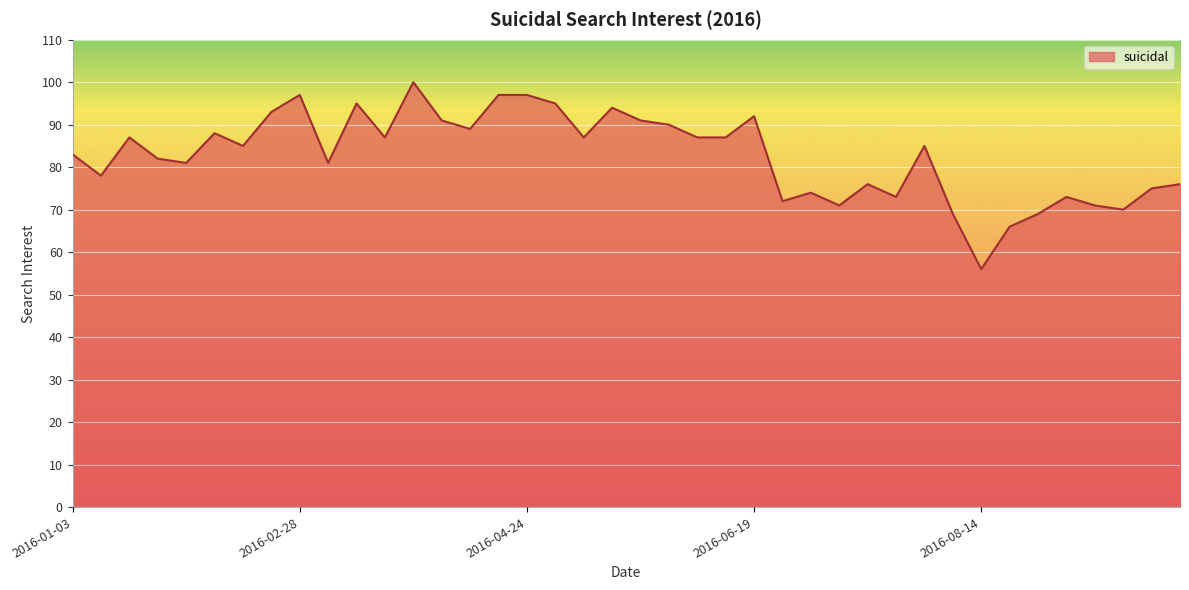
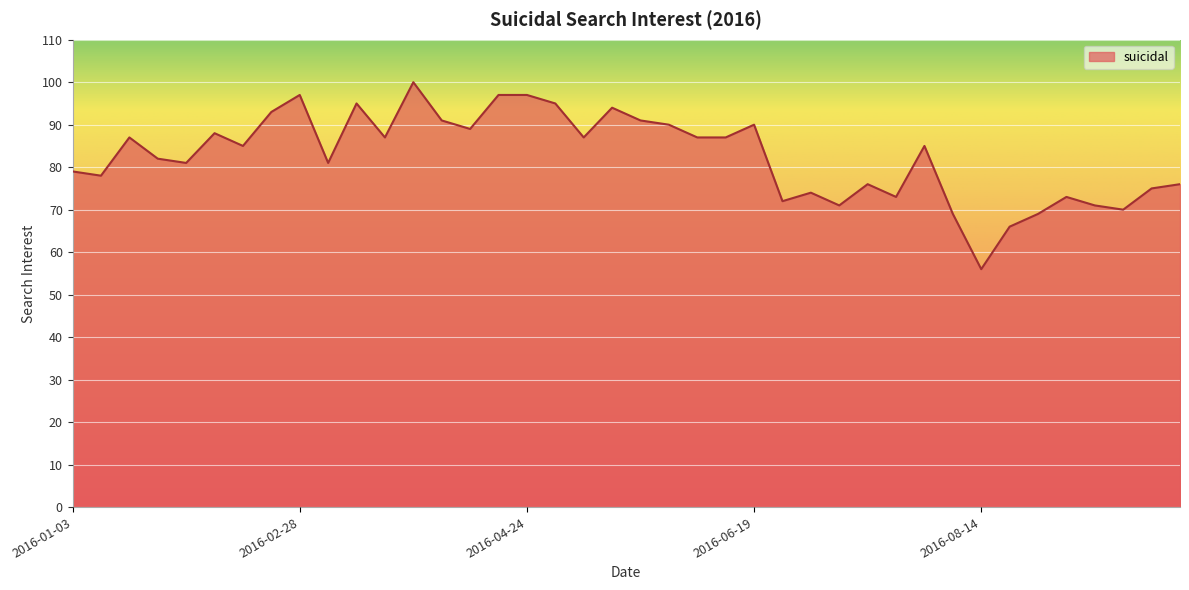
  {
-   "2016-01-03": 83,
+   "2016-01-03": 79,
    "2016-02-28": 97,
    "2016-04-24": 97,
-   "2016-06-19": 92,
+   "2016-06-19": 90,
    "2016-08-14": 56
  }
